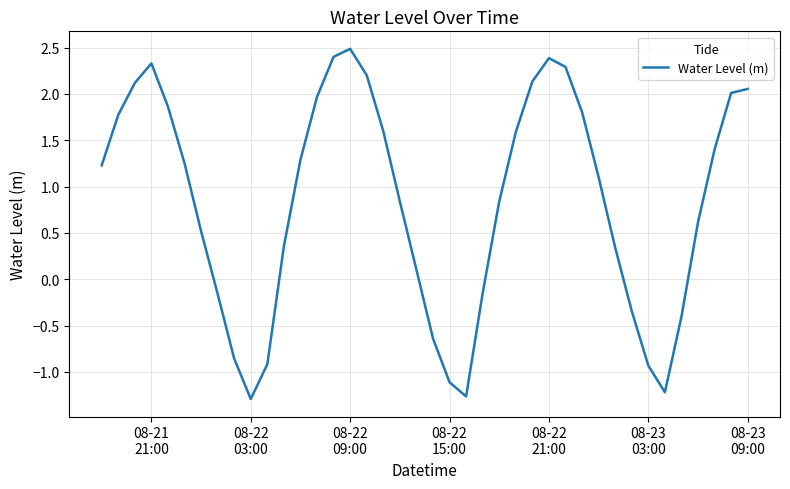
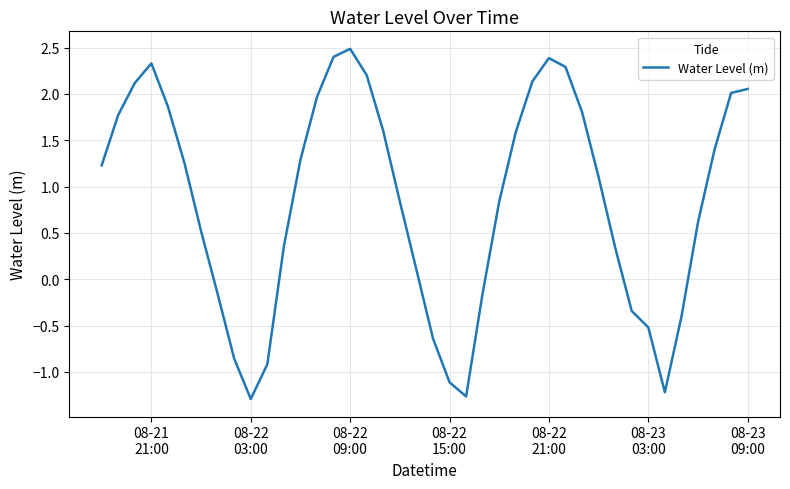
  {
    "08-21 21:00": 2.3,
    "08-22 03:00": -1.3,
    "08-22 09:00": 2.5,
    "08-22 15:00": -1.1,
    "08-22 21:00": 2.4,
-   "08-23 03:00": -0.9,
+   "08-23 03:00": -0.5,
    "08-23 09:00": 2.1
  }
